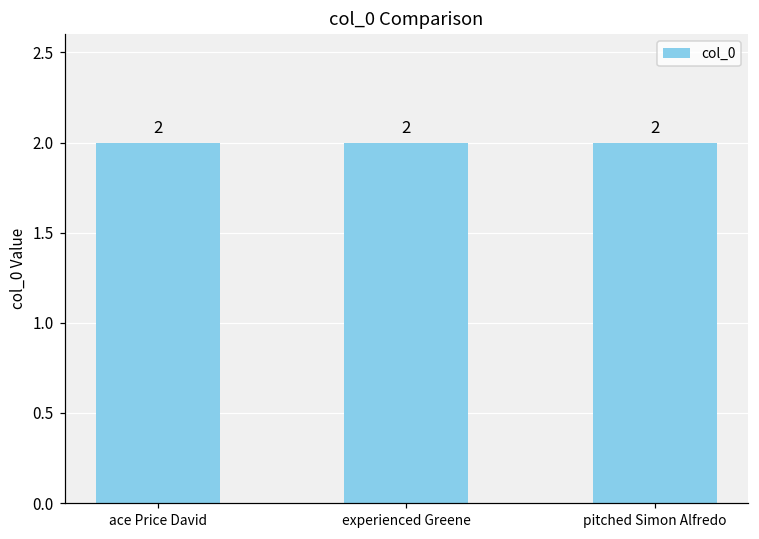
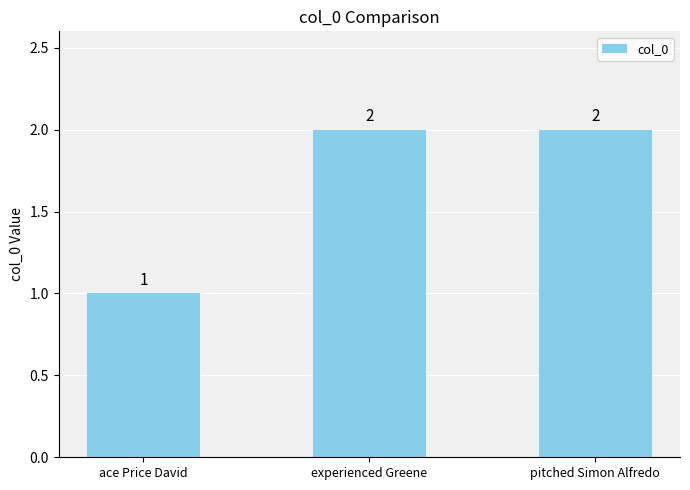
  {
-   "ace Price David": 2,
+   "ace Price David": 1,
    "experienced Greene": 2,
    "pitched Simon Alfredo": 2
  }
